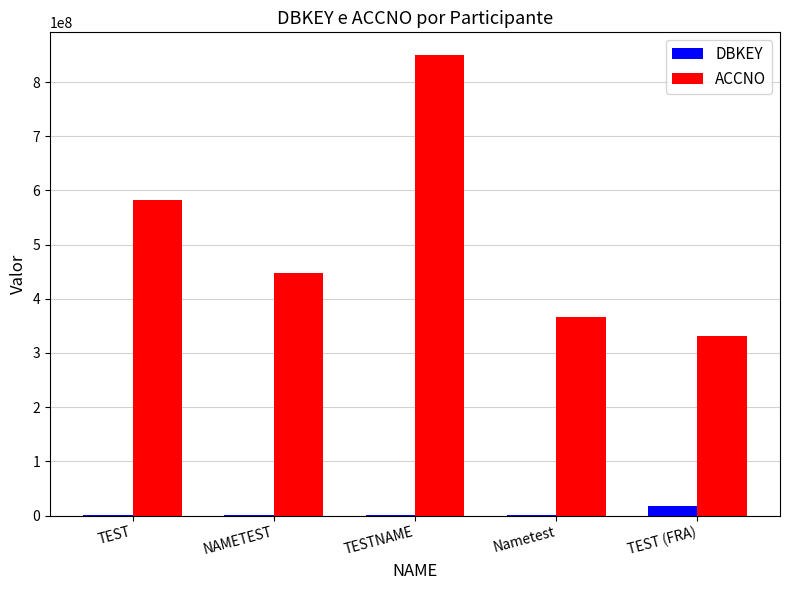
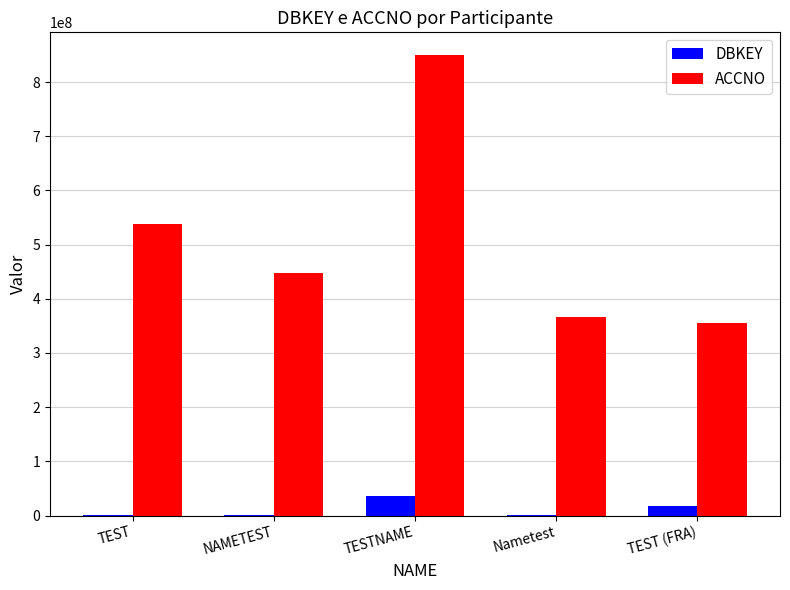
  {
    "DBKEY": {
-     "TESTNAME": 0,
+     "TESTNAME": 40000000,
      "TEST (FRA)": 20000000
    },
    "ACCNO": {
-     "TEST": 580000000,
+     "TEST": 540000000,
      "NAMETEST": 450000000,
      "TESTNAME": 850000000,
      "Nametest": 370000000,
-     "TEST (FRA)": 330000000
+     "TEST (FRA)": 360000000
    }
  }
